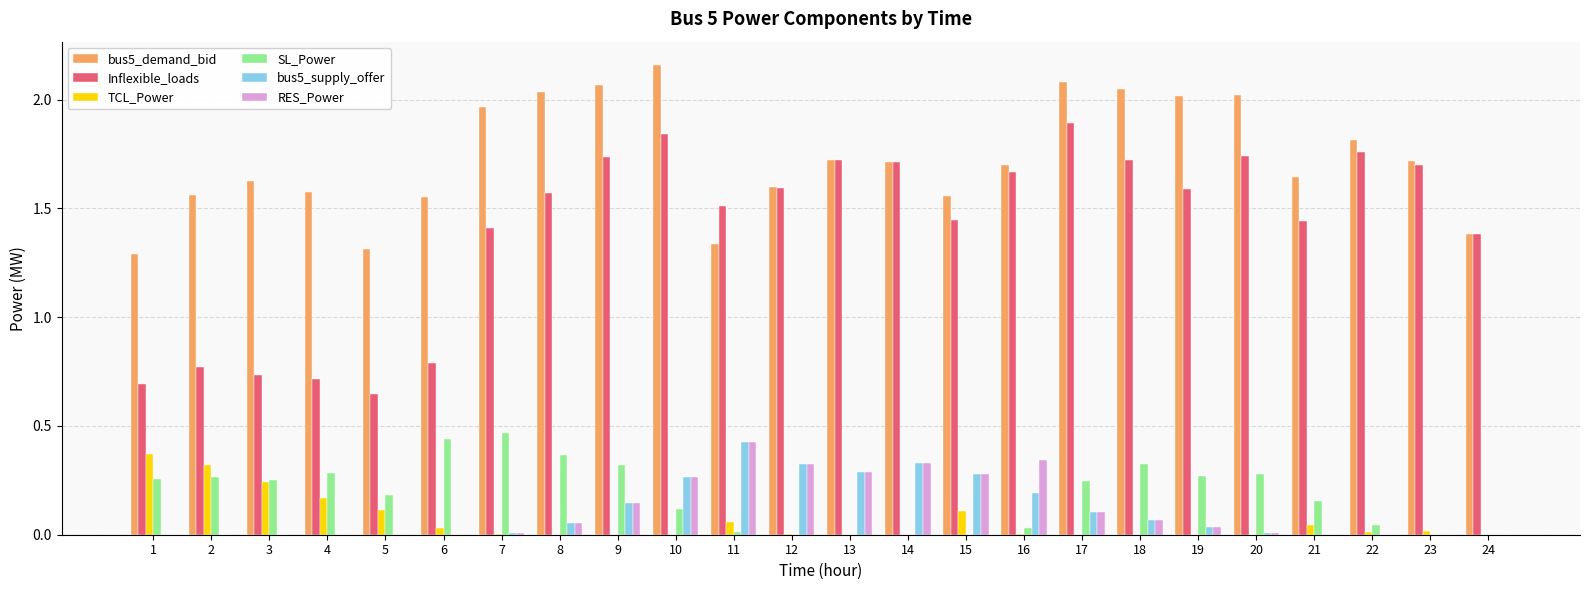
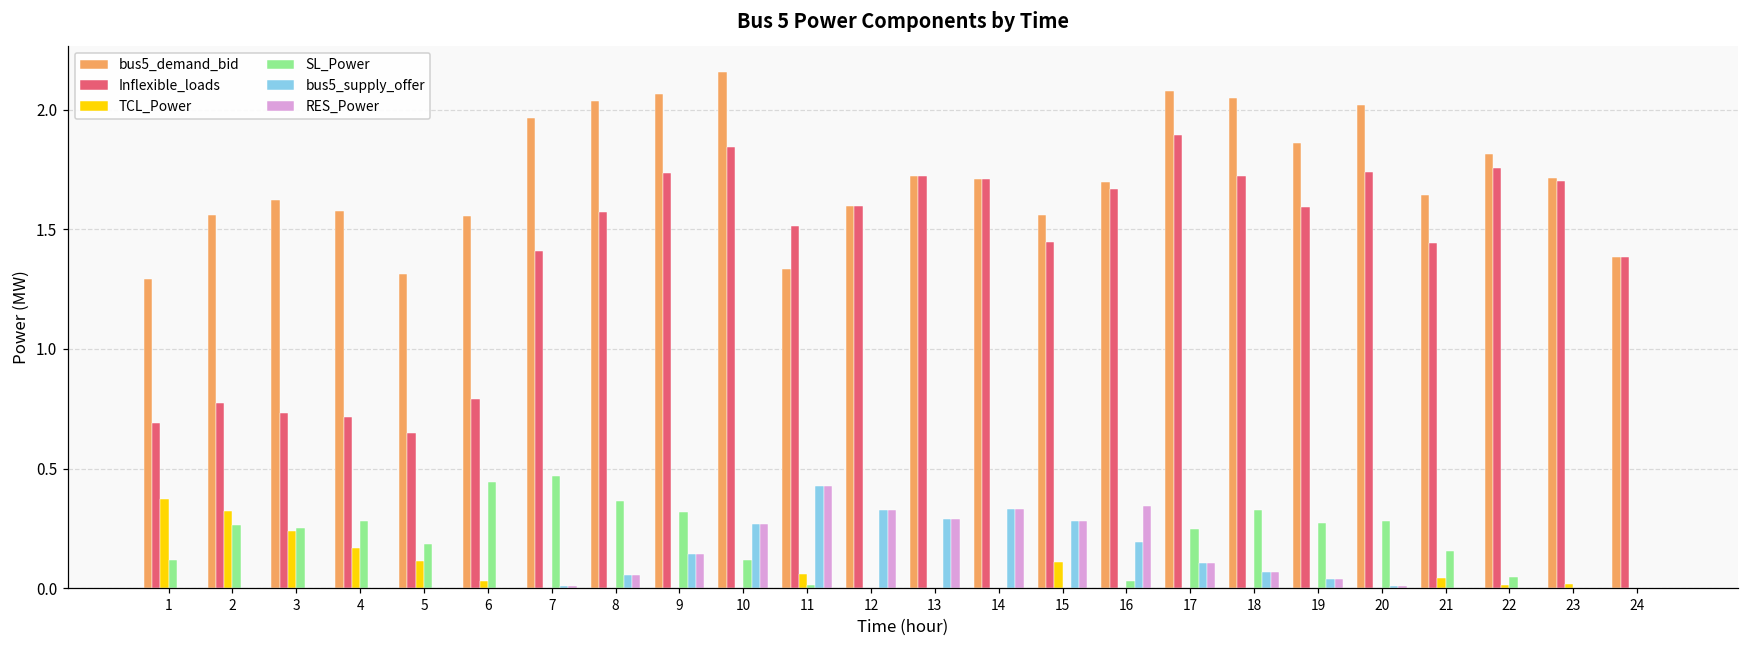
  {
    "bus5_demand_bid": {
      "1": 1.29,
      "2": 1.56,
      "3": 1.62,
      "4": 1.58,
      "5": 1.31,
      "6": 1.55,
      "7": 1.97,
      "8": 2.04,
      "9": 2.07,
      "10": 2.16,
      "11": 1.33,
      "12": 1.60,
      "13": 1.72,
      "14": 1.71,
      "15": 1.56,
      "16": 1.70,
      "17": 2.08,
      "18": 2.05,
-     "19": 2.02,
+     "19": 1.86,
      "20": 2.02,
      "21": 1.64,
      "22": 1.82,
      "23": 1.72,
      "24": 1.38
    },
    "Inflexible_loads": {
      "1": 0.69,
      "2": 0.77,
      "3": 0.73,
      "4": 0.72,
      "5": 0.65,
      "6": 0.79,
      "7": 1.41,
      "8": 1.57,
      "9": 1.74,
      "10": 1.84,
      "11": 1.51,
      "12": 1.60,
      "13": 1.72,
      "14": 1.71,
      "15": 1.45,
      "16": 1.67,
      "17": 1.89,
      "18": 1.72,
      "19": 1.59,
      "20": 1.74,
      "21": 1.44,
      "22": 1.76,
      "23": 1.70,
      "24": 1.38
    },
    "TCL_Power": {
      "1": 0.37,
      "2": 0.32,
      "3": 0.24,
      "4": 0.17,
      "5": 0.11,
      "6": 0.03,
      "9": 0.00,
      "10": 0.00,
      "11": 0.06,
      "14": 0.00,
      "15": 0.11,
      "20": 0.00,
      "21": 0.04,
      "22": 0.01,
      "23": 0.02,
      "24": 0.00
    },
    "SL_Power": {
-     "1": 0.26,
+     "1": 0.12,
      "2": 0.26,
      "3": 0.25,
      "4": 0.28,
      "5": 0.18,
      "6": 0.44,
      "7": 0.47,
      "8": 0.37,
      "9": 0.32,
      "10": 0.12,
      "11": 0.01,
      "13": 0.00,
      "14": 0.00,
      "15": 0.00,
      "16": 0.03,
      "17": 0.25,
      "18": 0.33,
      "19": 0.27,
      "20": 0.28,
      "21": 0.15,
      "22": 0.04,
      "23": 0.00,
      "24": 0.00
    },
    "bus5_supply_offer": {
      "1": 0.00,
      "2": 0.00,
      "3": 0.00,
      "4": 0.00,
      "5": 0.00,
      "6": 0.00,
      "8": 0.06,
      "9": 0.14,
      "10": 0.27,
      "11": 0.43,
      "12": 0.33,
      "13": 0.29,
      "14": 0.33,
      "15": 0.28,
      "16": 0.19,
      "17": 0.10,
      "18": 0.07,
      "19": 0.04,
      "21": 0.00,
      "22": 0.00,
      "23": 0.00,
      "24": 0.00
    },
    "RES_Power": {
      "1": 0.00,
      "2": 0.00,
      "3": 0.00,
      "4": 0.00,
      "5": 0.00,
      "6": 0.00,
      "8": 0.06,
      "9": 0.14,
      "10": 0.27,
      "11": 0.43,
      "12": 0.33,
      "13": 0.29,
      "14": 0.33,
      "15": 0.28,
      "16": 0.34,
      "17": 0.10,
      "18": 0.07,
      "19": 0.04,
      "21": 0.00,
      "22": 0.00,
      "23": 0.00,
      "24": 0.00
    }
  }
